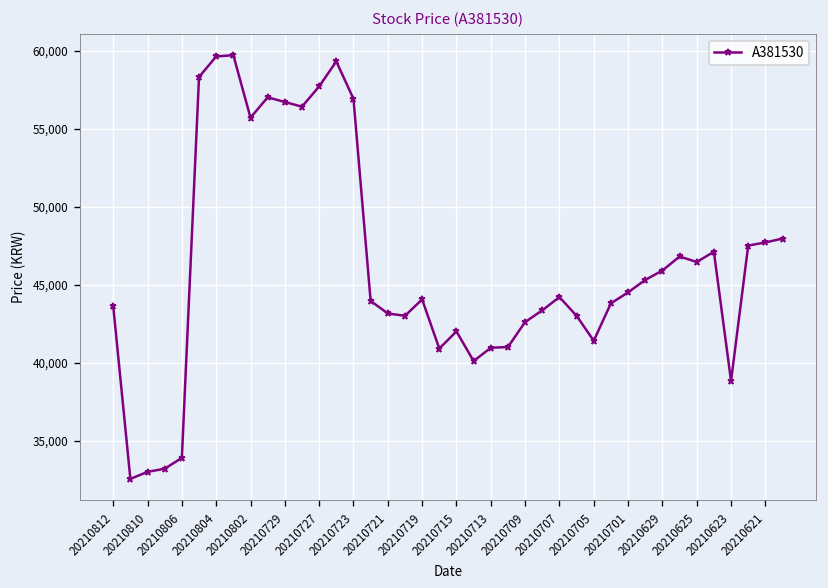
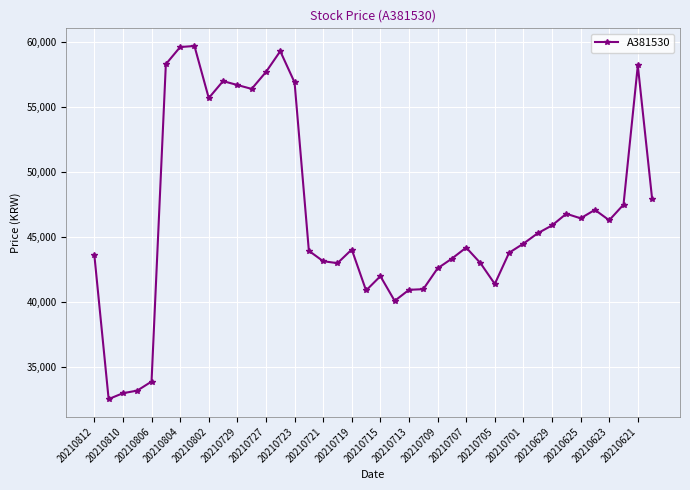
  {
    "20210812": "43,600",
    "20210810": "33,000",
    "20210806": "33,900",
    "20210804": "59,600",
    "20210802": "55,700",
    "20210729": "56,700",
    "20210727": "57,700",
    "20210723": "56,900",
    "20210721": "43,200",
    "20210719": "44,100",
    "20210715": "42,000",
    "20210713": "41,000",
    "20210709": "42,600",
    "20210707": "44,200",
    "20210705": "41,400",
    "20210701": "44,500",
    "20210629": "45,900",
    "20210625": "46,500",
-   "20210623": "38,800",
-   "20210621": "47,700"
+   "20210623": "46,300",
+   "20210621": "58,200"
  }
